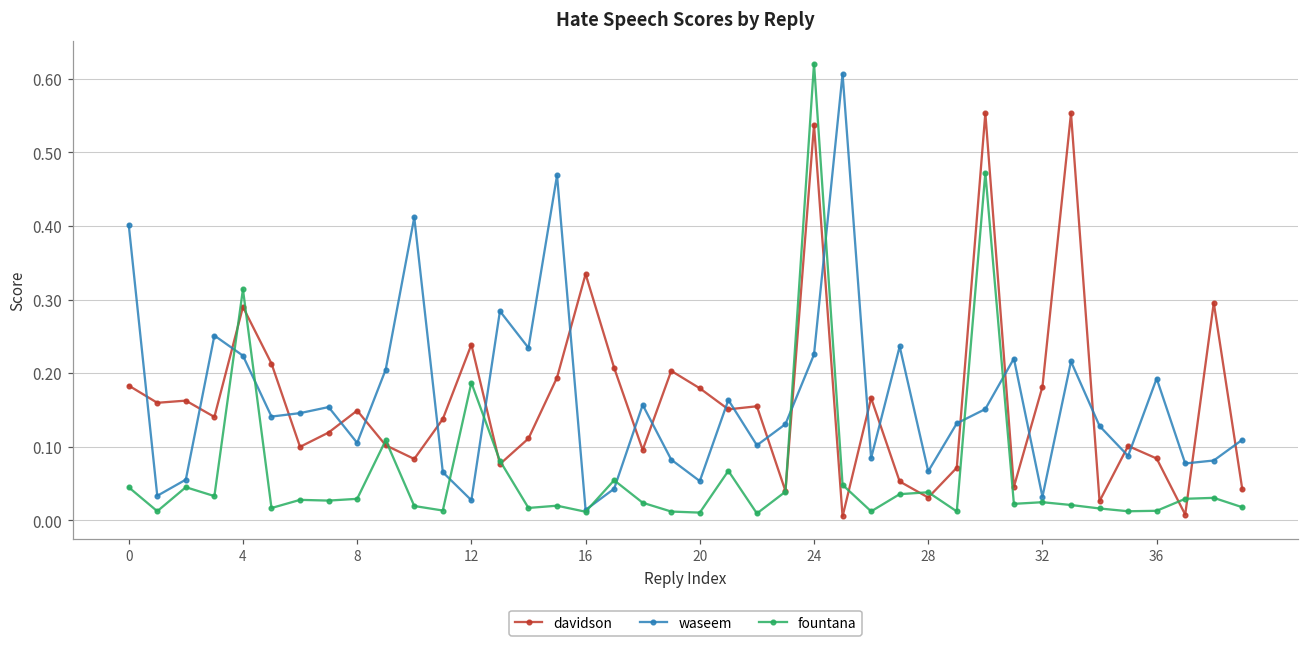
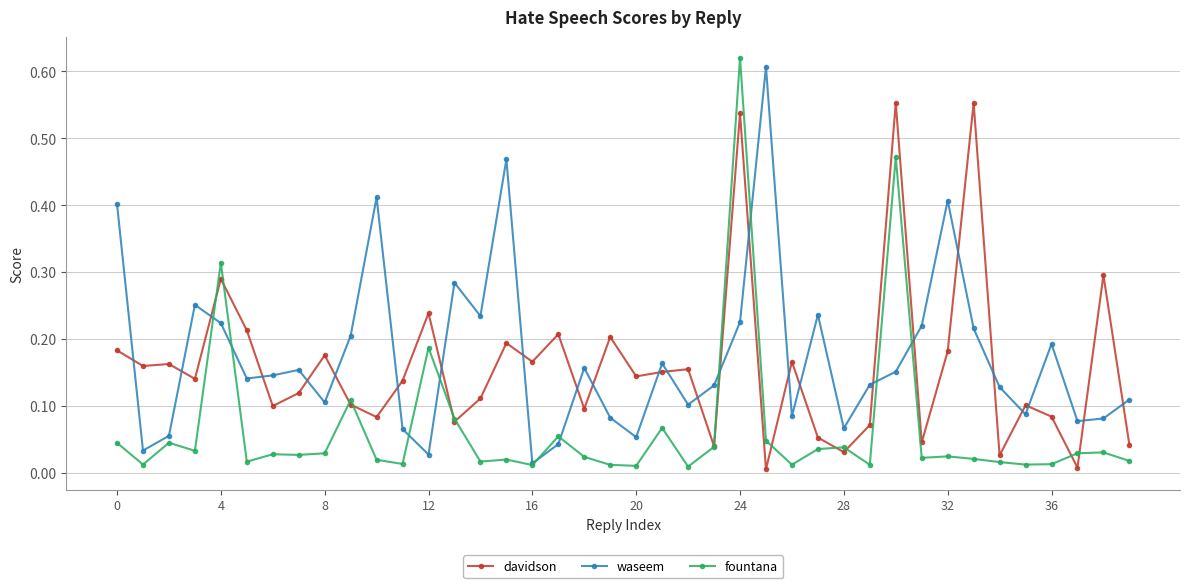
  {
    "davidson": {
      "0": 0.18,
      "4": 0.29,
-     "8": 0.15,
+     "8": 0.18,
      "12": 0.24,
-     "16": 0.33,
-     "20": 0.18,
+     "16": 0.17,
+     "20": 0.14,
      "24": 0.54,
      "28": 0.03,
      "32": 0.18,
      "36": 0.08
    },
    "waseem": {
      "0": 0.40,
      "4": 0.22,
      "8": 0.11,
      "12": 0.03,
      "20": 0.05,
      "24": 0.23,
      "28": 0.07,
-     "32": 0.03,
+     "32": 0.41,
      "36": 0.19
    },
    "fountana": {
      "0": 0.05,
      "4": 0.31,
      "8": 0.03,
      "12": 0.19,
      "20": 0.01,
      "24": 0.62,
      "28": 0.04,
      "32": 0.02,
      "36": 0.01
    }
  }
